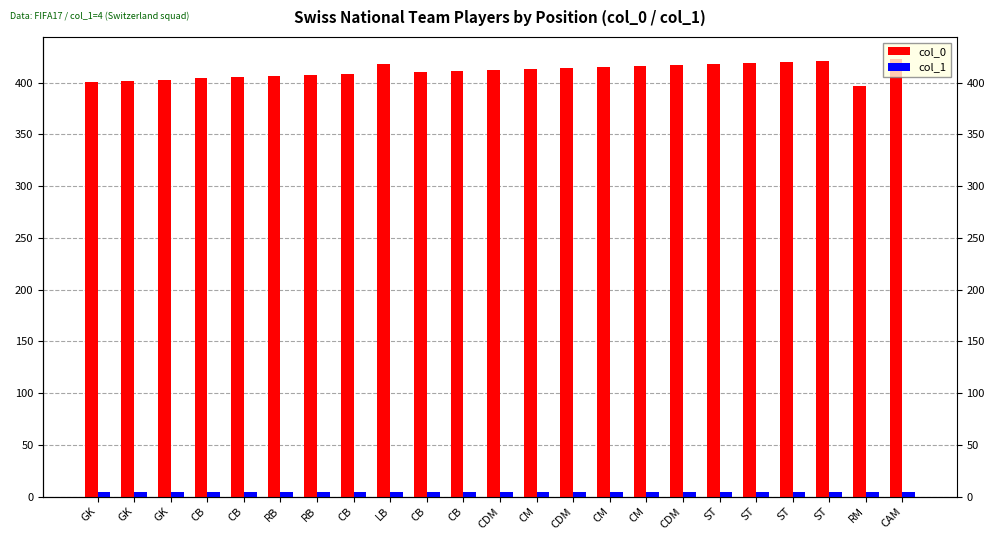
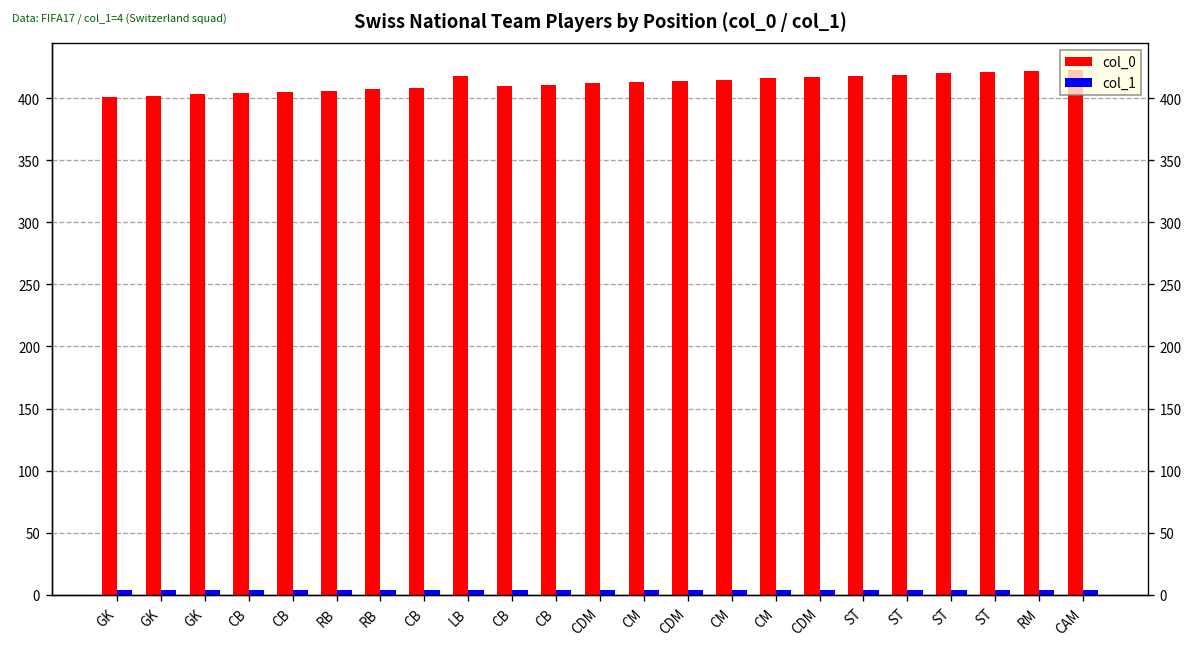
  {
    "col_0": {
      "LB": 418,
-     "RM": 397
+     "RM": 422
    },
    "col_1": {
      "LB": 4,
      "RM": 4,
      "CAM": 4
    }
  }
